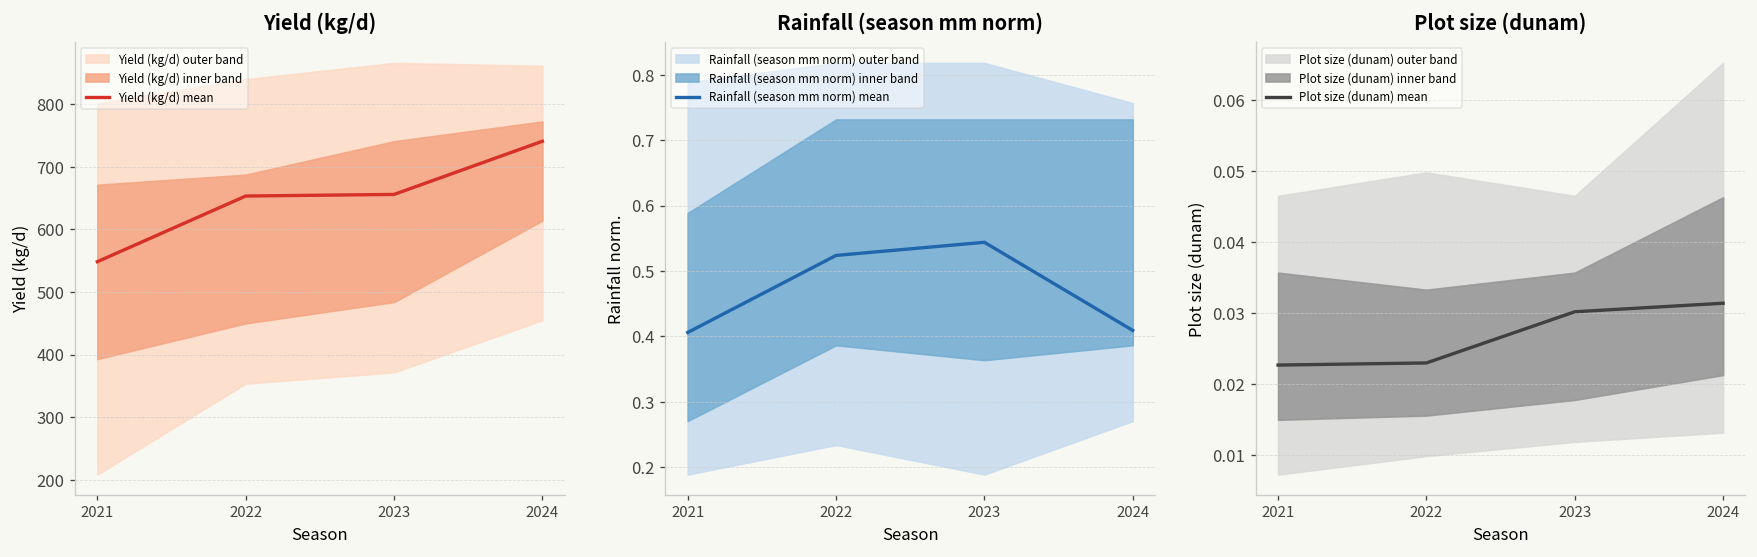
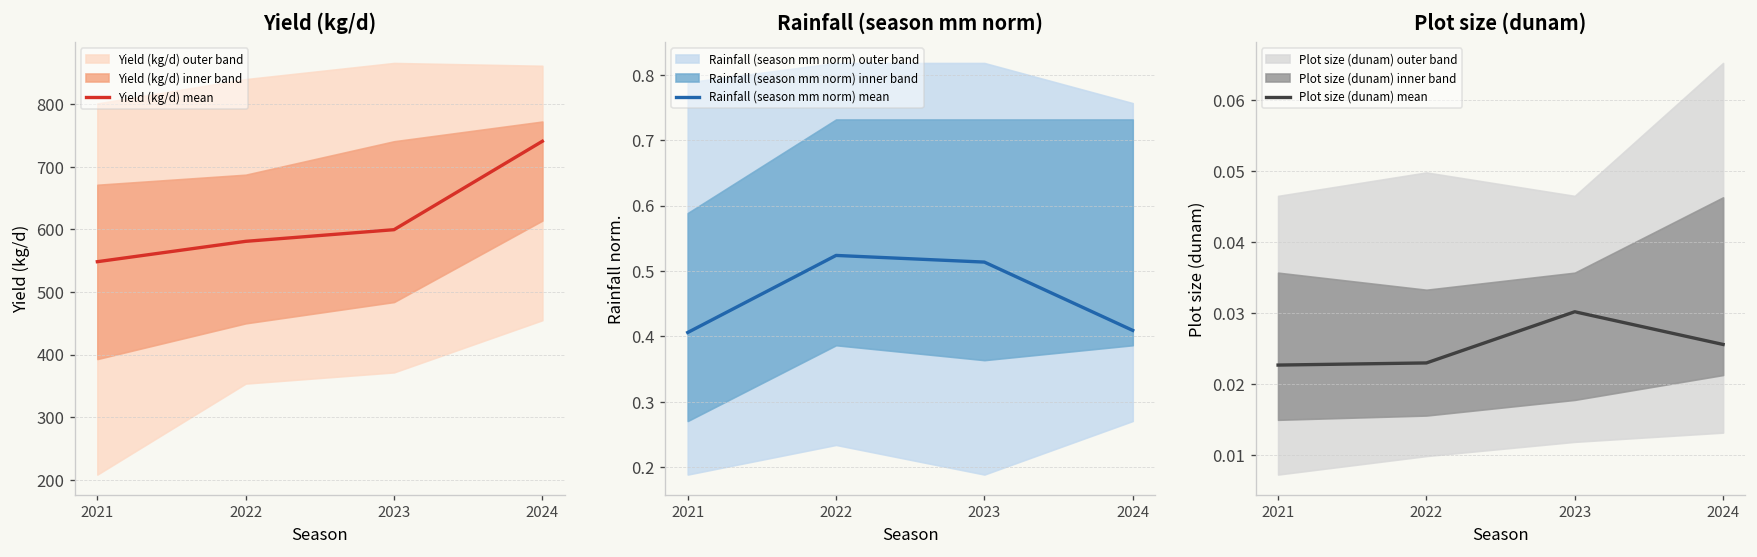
  {
    "Yield (kg/d)": {
      "Yield (kg/d) mean": {
        "2021": 550,
-       "2022": 650,
-       "2023": 660,
+       "2022": 580,
+       "2023": 600,
        "2024": 740
      }
    },
    "Rainfall (season mm norm)": {
      "Rainfall (season mm norm) mean": {
        "2021": 0.41,
        "2022": 0.52,
-       "2023": 0.54,
+       "2023": 0.51,
        "2024": 0.41
      }
    },
    "Plot size (dunam)": {
      "Plot size (dunam) mean": {
        "2021": 0.023,
        "2022": 0.023,
        "2023": 0.030,
-       "2024": 0.031
+       "2024": 0.026
      }
    }
  }
